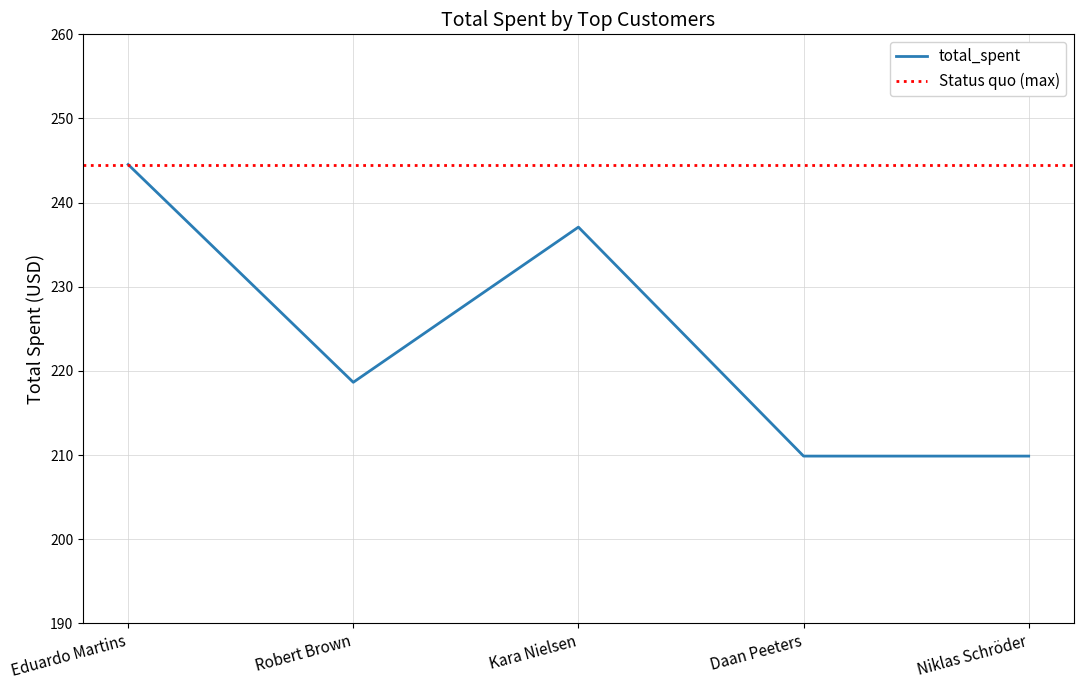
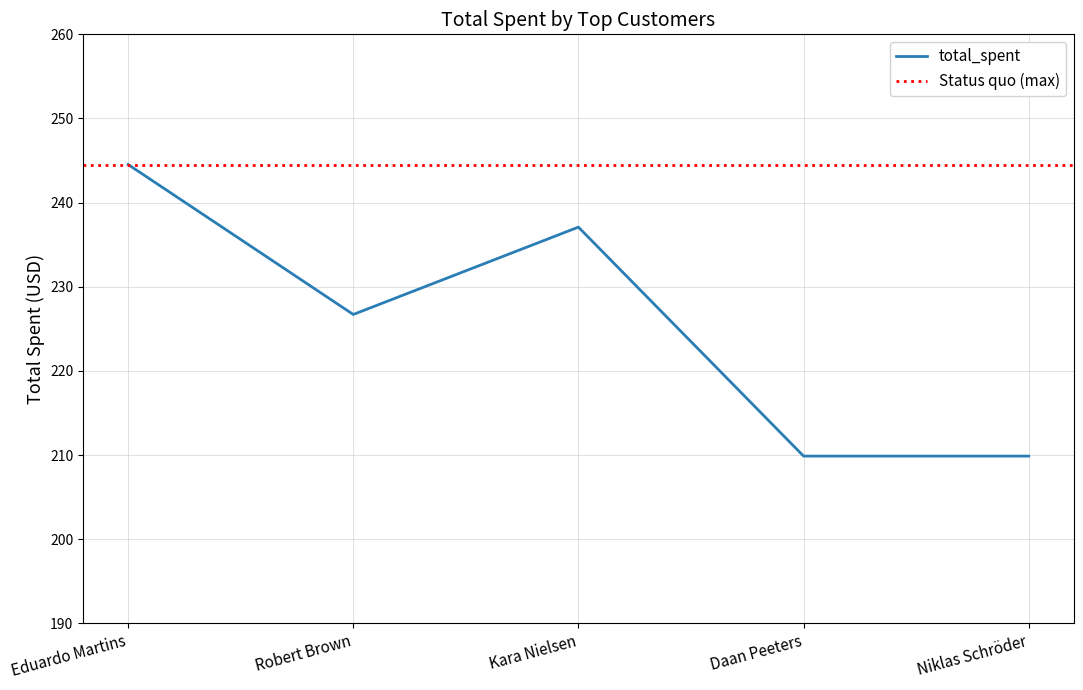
  {
    "Eduardo Martins": 245,
-   "Robert Brown": 219,
+   "Robert Brown": 227,
    "Kara Nielsen": 237,
    "Daan Peeters": 210,
    "Niklas Schröder": 210
  }
